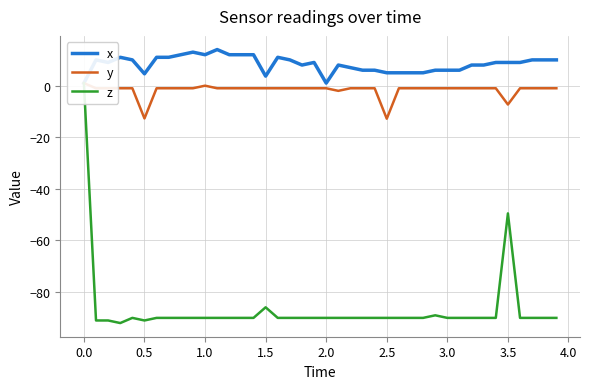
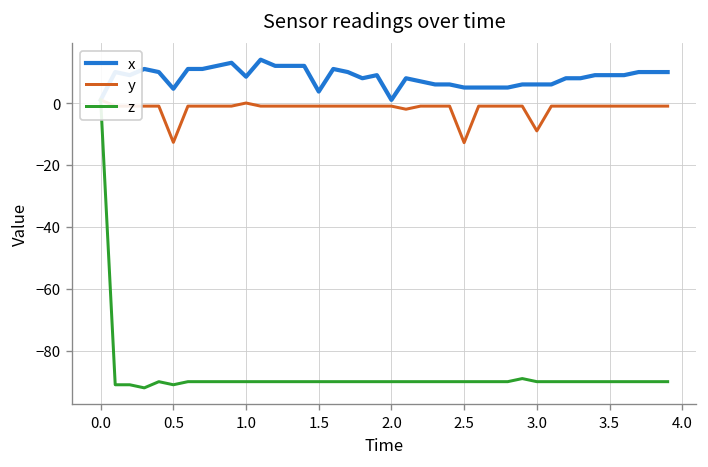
  {
    "x": {
      "0.5": 5,
-     "1.0": 12,
+     "1.0": 9,
      "1.5": 4,
      "2.0": 1,
      "2.5": 5,
      "3.0": 6,
      "3.5": 9
    },
    "y": {
      "0.5": -13,
      "1.0": 0,
      "1.5": -1,
      "2.0": -1,
      "2.5": -13,
-     "3.0": -1,
-     "3.5": -7
+     "3.0": -9,
+     "3.5": -1
    },
    "z": {
      "0.5": -91,
      "1.0": -90,
-     "1.5": -86,
+     "1.5": -90,
      "2.0": -90,
      "2.5": -90,
      "3.0": -90,
-     "3.5": -50
+     "3.5": -90
    }
  }
